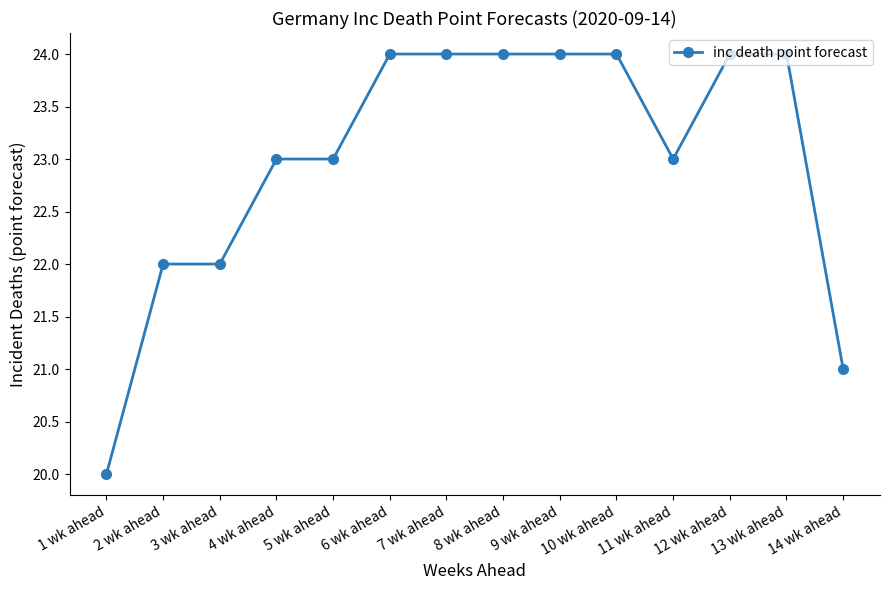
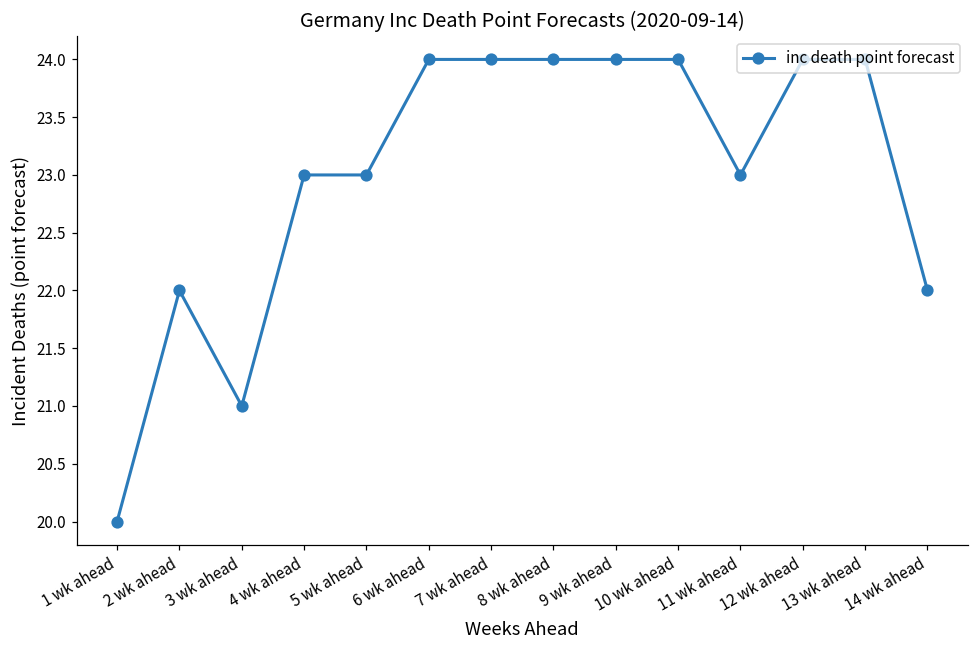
  {
    "1 wk ahead": 20,
    "2 wk ahead": 22,
-   "3 wk ahead": 22,
+   "3 wk ahead": 21,
    "4 wk ahead": 23,
    "5 wk ahead": 23,
    "6 wk ahead": 24,
    "7 wk ahead": 24,
    "8 wk ahead": 24,
    "9 wk ahead": 24,
    "10 wk ahead": 24,
    "11 wk ahead": 23,
-   "14 wk ahead": 21
+   "14 wk ahead": 22
  }
